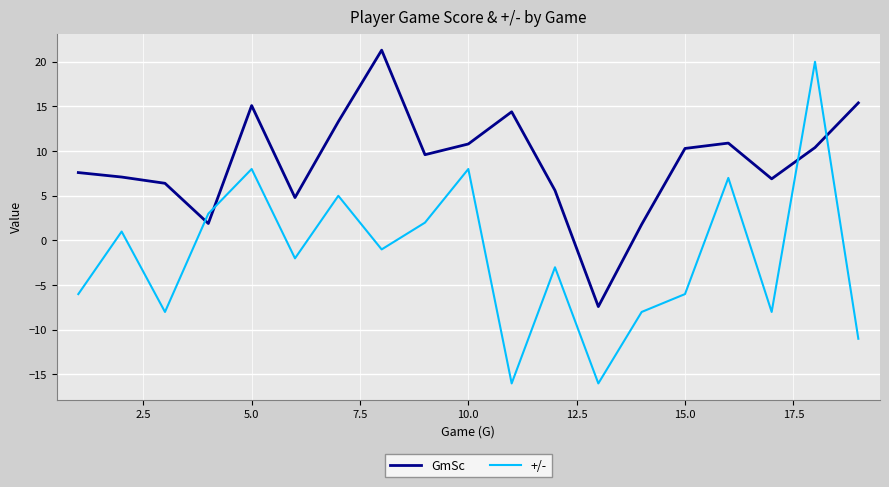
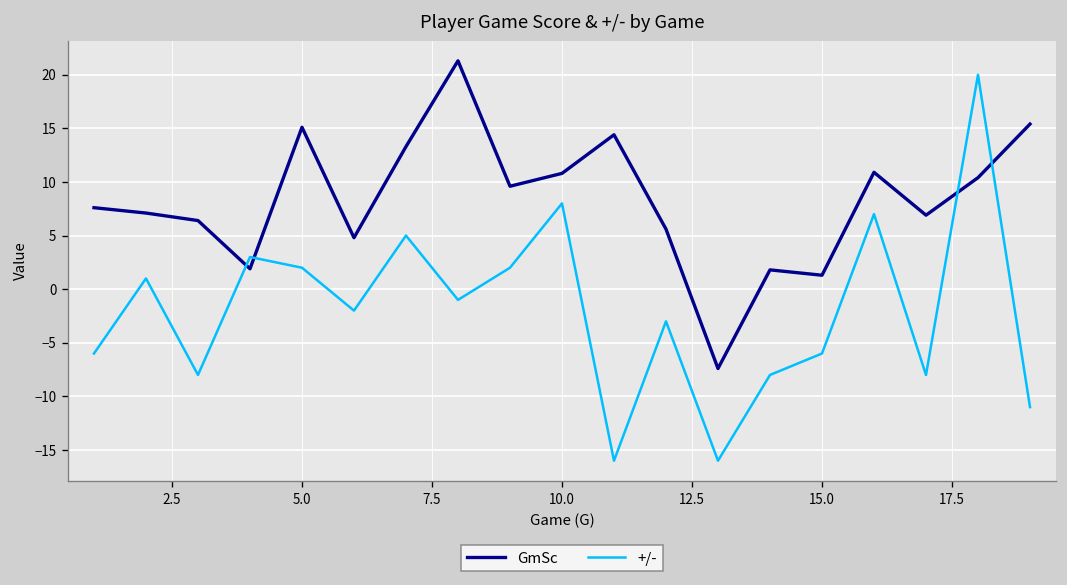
  {
    "GmSc": {
      "5.0": 15,
      "10.0": 11,
-     "15.0": 10
+     "15.0": 1
    },
    "+/-": {
-     "5.0": 8,
+     "5.0": 2,
      "10.0": 8,
      "15.0": -6
    }
  }
